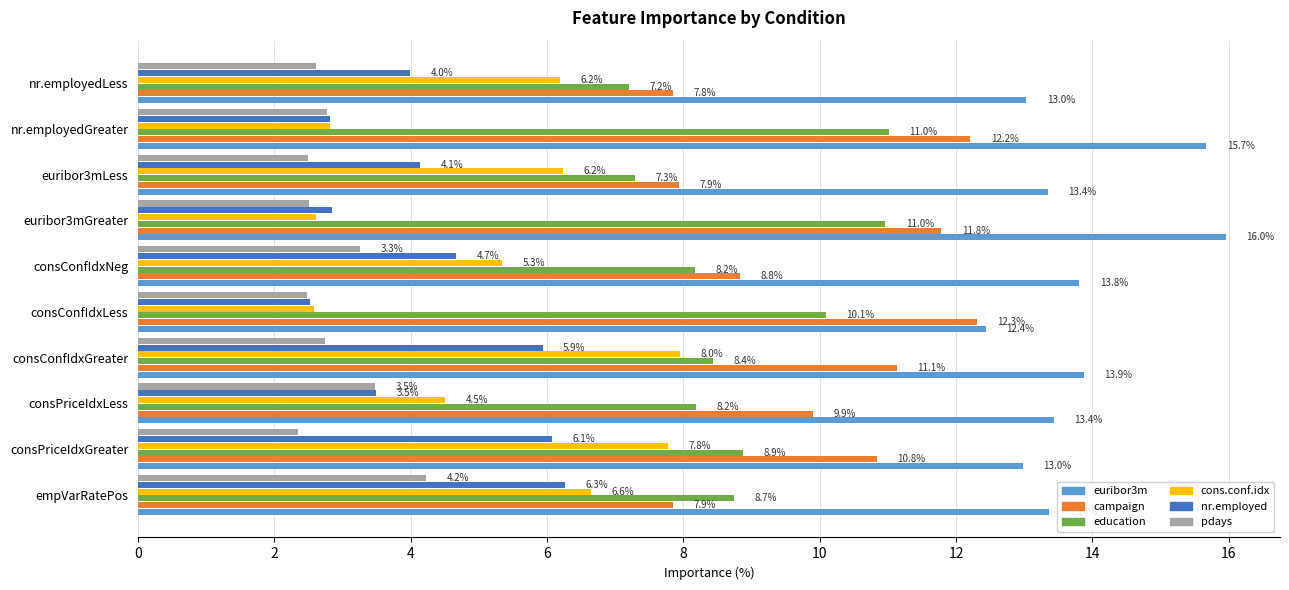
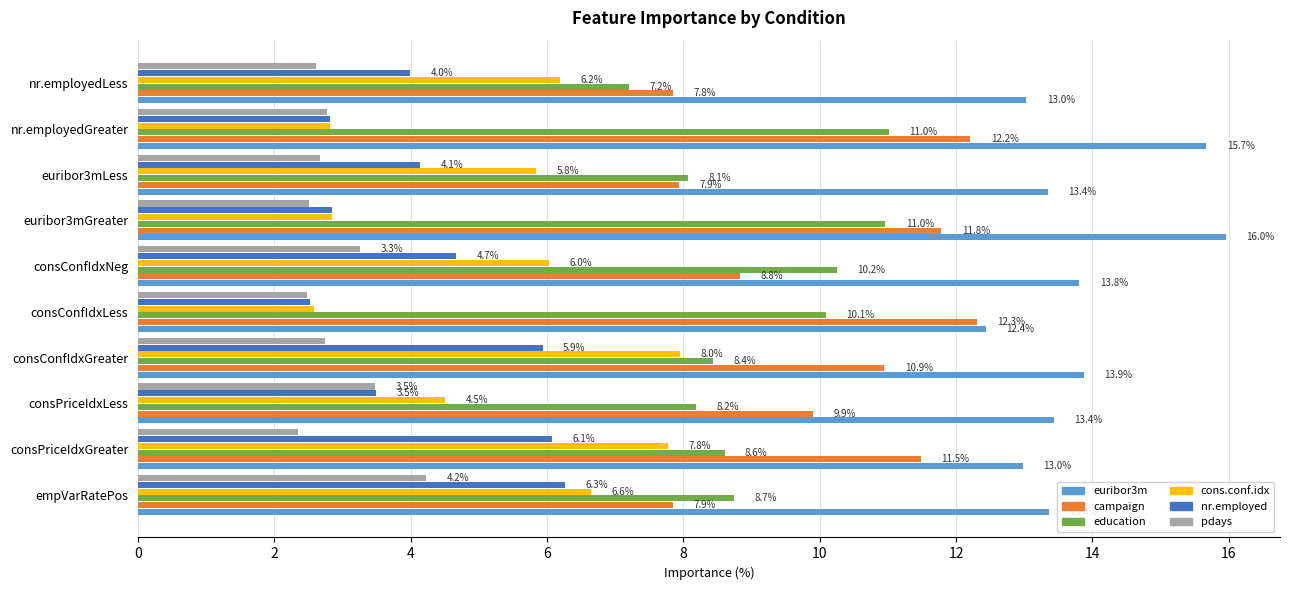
  {
    "campaign": {
      "nr.employedLess": "7.8%",
      "nr.employedGreater": "12.2%",
      "euribor3mLess": "7.9%",
      "euribor3mGreater": "11.8%",
      "consConfIdxNeg": "8.8%",
-     "consConfIdxGreater": "11.1%",
+     "consConfIdxGreater": "10.9%",
      "consPriceIdxLess": "9.9%",
-     "consPriceIdxGreater": "10.8%",
+     "consPriceIdxGreater": "11.5%",
      "empVarRatePos": "7.9%"
    },
    "education": {
      "nr.employedLess": "7.2%",
      "nr.employedGreater": "11.0%",
-     "euribor3mLess": "7.3%",
+     "euribor3mLess": "8.1%",
      "euribor3mGreater": "11.0%",
-     "consConfIdxNeg": "8.2%",
+     "consConfIdxNeg": "10.2%",
      "consConfIdxLess": "10.1%",
      "consConfIdxGreater": "8.4%",
      "consPriceIdxLess": "8.2%",
-     "consPriceIdxGreater": "8.9%",
+     "consPriceIdxGreater": "8.6%",
      "empVarRatePos": "8.7%"
    },
    "cons.conf.idx": {
      "nr.employedLess": "6.2%",
-     "euribor3mLess": "6.2%",
-     "euribor3mGreater": "2.6",
-     "consConfIdxNeg": "5.3%",
+     "euribor3mLess": "5.8%",
+     "euribor3mGreater": "2.8",
+     "consConfIdxNeg": "6.0%",
      "consConfIdxGreater": "8.0%",
      "consPriceIdxLess": "4.5%",
      "consPriceIdxGreater": "7.8%",
      "empVarRatePos": "6.6%"
    },
    "pdays": {
      "nr.employedLess": "2.6",
      "nr.employedGreater": "2.8",
-     "euribor3mLess": "2.5",
+     "euribor3mLess": "2.7",
      "euribor3mGreater": "2.5",
      "consConfIdxLess": "2.5",
      "consConfIdxGreater": "2.7",
      "consPriceIdxGreater": "2.3"
    }
  }
